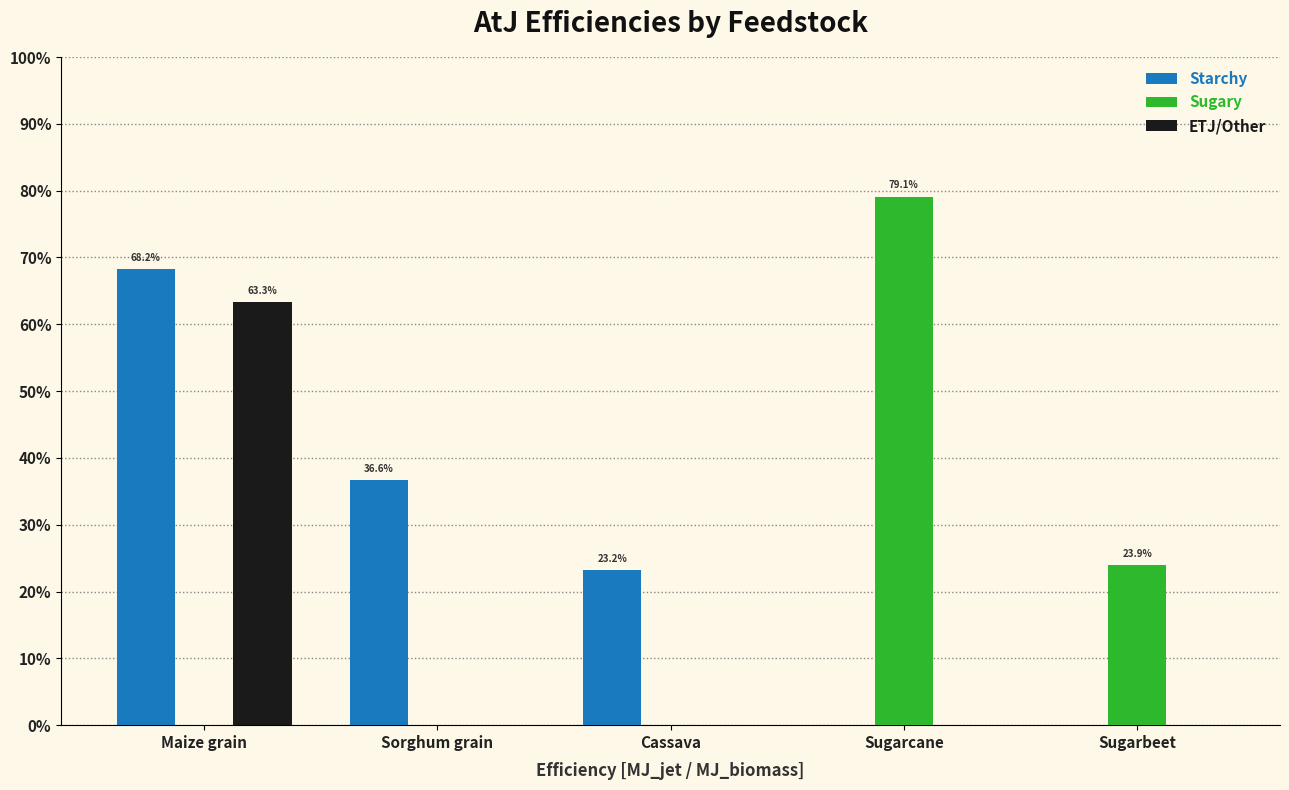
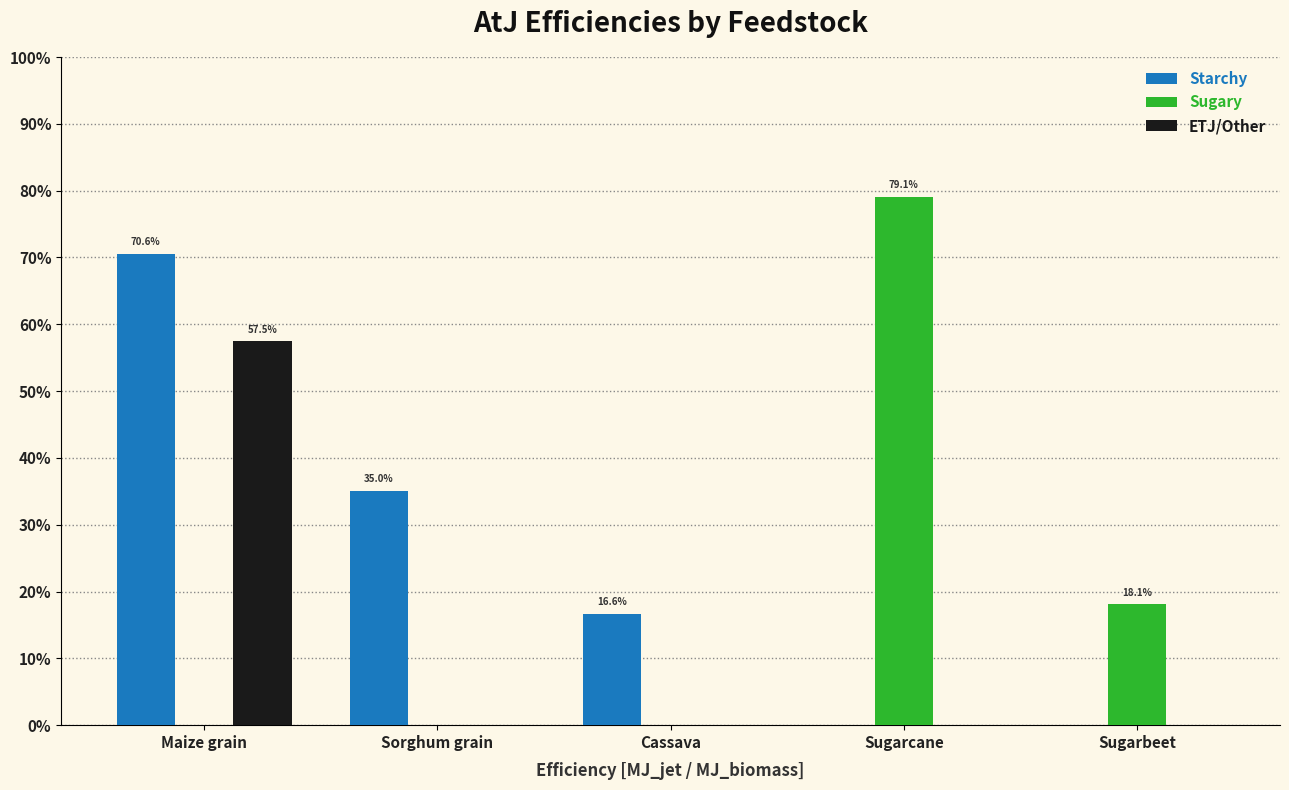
  {
    "Starchy": {
-     "Maize grain": "68.2%",
-     "Sorghum grain": "36.6%",
-     "Cassava": "23.2%"
+     "Maize grain": "70.6%",
+     "Sorghum grain": "35.0%",
+     "Cassava": "16.6%"
    },
    "Sugary": {
      "Sugarcane": "79.1%",
-     "Sugarbeet": "23.9%"
+     "Sugarbeet": "18.1%"
    },
    "ETJ/Other": {
-     "Maize grain": "63.3%"
+     "Maize grain": "57.5%"
    }
  }
